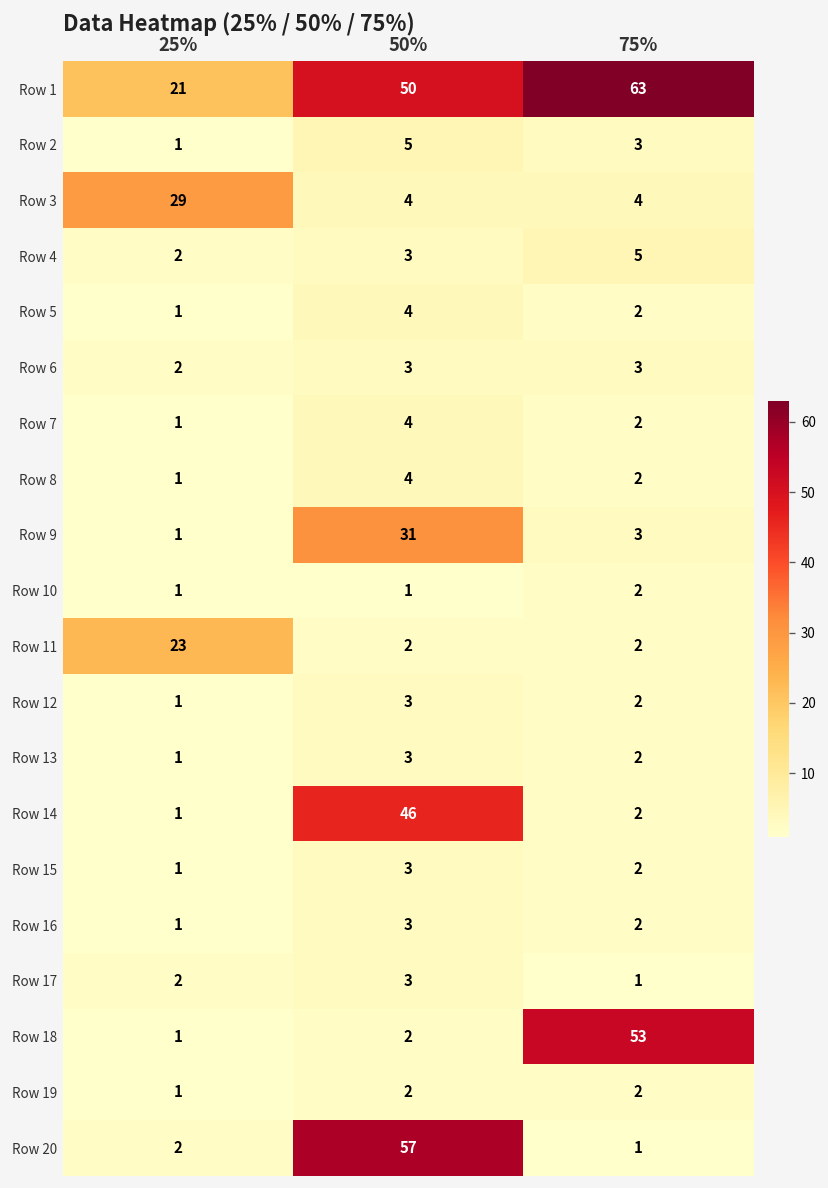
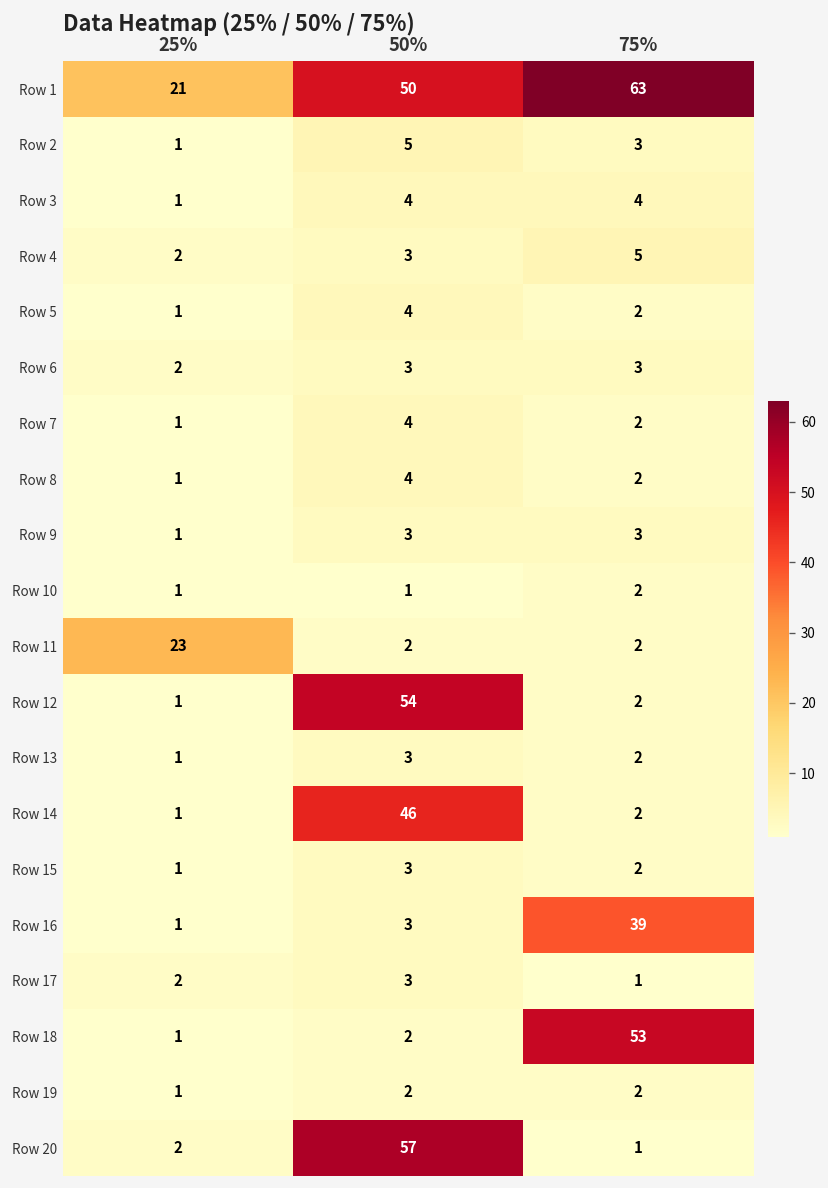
  {
    "Row 1": {
      "25%": 21,
      "50%": 50,
      "75%": 63
    },
    "Row 2": {
      "25%": 1,
      "50%": 5,
      "75%": 3
    },
    "Row 3": {
-     "25%": 29,
+     "25%": 1,
      "50%": 4,
      "75%": 4
    },
    "Row 4": {
      "25%": 2,
      "50%": 3,
      "75%": 5
    },
    "Row 5": {
      "25%": 1,
      "50%": 4,
      "75%": 2
    },
    "Row 6": {
      "25%": 2,
      "50%": 3,
      "75%": 3
    },
    "Row 7": {
      "25%": 1,
      "50%": 4,
      "75%": 2
    },
    "Row 8": {
      "25%": 1,
      "50%": 4,
      "75%": 2
    },
    "Row 9": {
      "25%": 1,
-     "50%": 31,
+     "50%": 3,
      "75%": 3
    },
    "Row 10": {
      "25%": 1,
      "50%": 1,
      "75%": 2
    },
    "Row 11": {
      "25%": 23,
      "50%": 2,
      "75%": 2
    },
    "Row 12": {
      "25%": 1,
-     "50%": 3,
+     "50%": 54,
      "75%": 2
    },
    "Row 13": {
      "25%": 1,
      "50%": 3,
      "75%": 2
    },
    "Row 14": {
      "25%": 1,
      "50%": 46,
      "75%": 2
    },
    "Row 15": {
      "25%": 1,
      "50%": 3,
      "75%": 2
    },
    "Row 16": {
      "25%": 1,
      "50%": 3,
-     "75%": 2
+     "75%": 39
    },
    "Row 17": {
      "25%": 2,
      "50%": 3,
      "75%": 1
    },
    "Row 18": {
      "25%": 1,
      "50%": 2,
      "75%": 53
    },
    "Row 19": {
      "25%": 1,
      "50%": 2,
      "75%": 2
    },
    "Row 20": {
      "25%": 2,
      "50%": 57,
      "75%": 1
    }
  }
